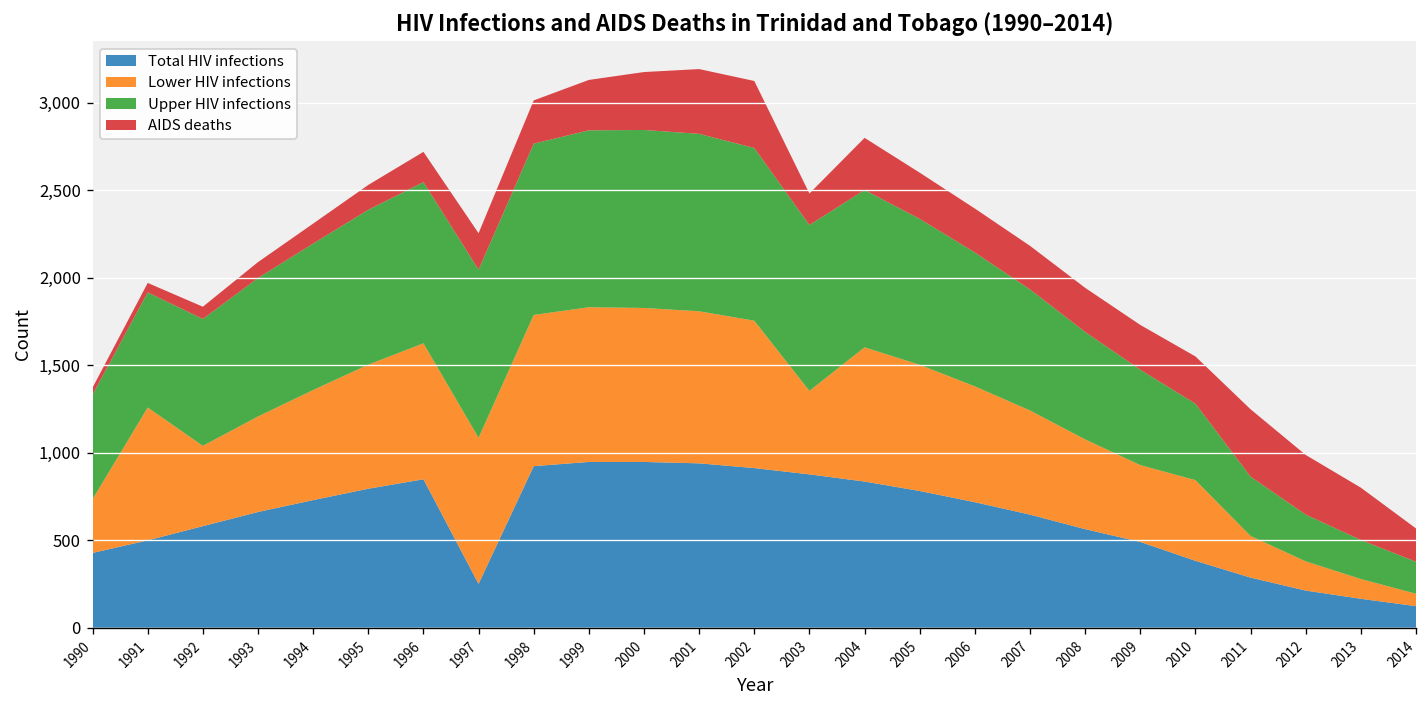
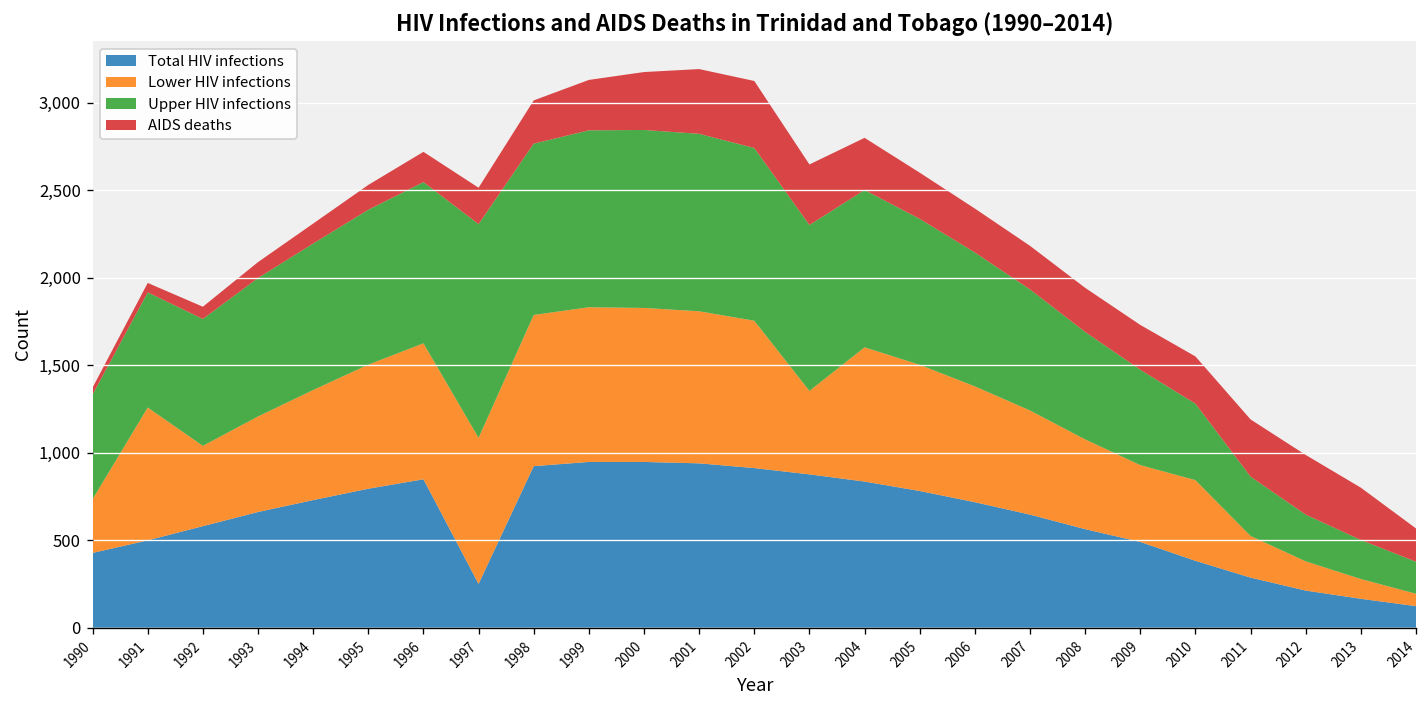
  {
    "Total HIV infections": {
      "1990": "430",
      "1991": "500",
      "1992": "580",
      "1993": "660",
      "1994": "730",
      "1995": "790",
      "1996": "850",
      "1997": "250",
      "1998": "920",
      "1999": "950",
      "2000": "950",
      "2001": "940",
      "2002": "910",
      "2003": "880",
      "2004": "840",
      "2005": "780",
      "2006": "720",
      "2007": "650",
      "2008": "560",
      "2009": "490",
      "2010": "380",
      "2011": "290",
      "2012": "210",
      "2013": "170",
      "2014": "120"
    },
    "Lower HIV infections": {
      "1990": "310",
      "1991": "760",
      "1992": "460",
      "1993": "550",
      "1994": "630",
      "1995": "710",
      "1996": "780",
      "1997": "840",
      "1998": "860",
      "1999": "880",
      "2000": "880",
      "2001": "870",
      "2002": "840",
      "2003": "480",
      "2004": "770",
      "2005": "720",
      "2006": "660",
      "2007": "600",
      "2008": "510",
      "2009": "440",
      "2010": "460",
      "2011": "240",
      "2012": "170",
      "2013": "110",
      "2014": "70"
    },
    "Upper HIV infections": {
      "1990": "600",
      "1991": "660",
      "1992": "730",
      "1993": "790",
      "1994": "840",
      "1995": "890",
      "1996": "920",
-     "1997": "960",
+     "1997": "1,220",
      "1998": "980",
      "1999": "1,010",
      "2000": "1,020",
      "2001": "1,010",
      "2002": "990",
      "2003": "950",
      "2004": "900",
      "2005": "830",
      "2006": "770",
      "2007": "690",
      "2008": "610",
      "2009": "550",
      "2010": "440",
      "2011": "340",
      "2012": "270",
      "2013": "220",
      "2014": "180"
    },
    "AIDS deaths": {
      "1990": "40",
      "1991": "50",
      "1992": "70",
      "1993": "90",
      "1994": "110",
      "1995": "140",
      "1996": "170",
      "1997": "210",
      "1998": "250",
      "1999": "290",
      "2000": "330",
      "2001": "370",
      "2002": "380",
-     "2003": "180",
+     "2003": "350",
      "2004": "300",
      "2005": "260",
      "2006": "250",
      "2007": "250",
      "2008": "250",
      "2009": "260",
      "2010": "270",
-     "2011": "390",
+     "2011": "330",
      "2012": "340",
      "2013": "300",
      "2014": "190"
    }
  }
